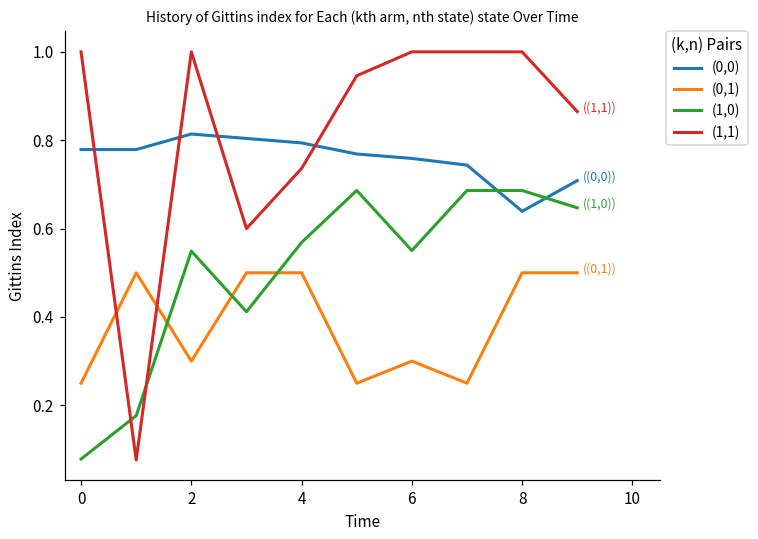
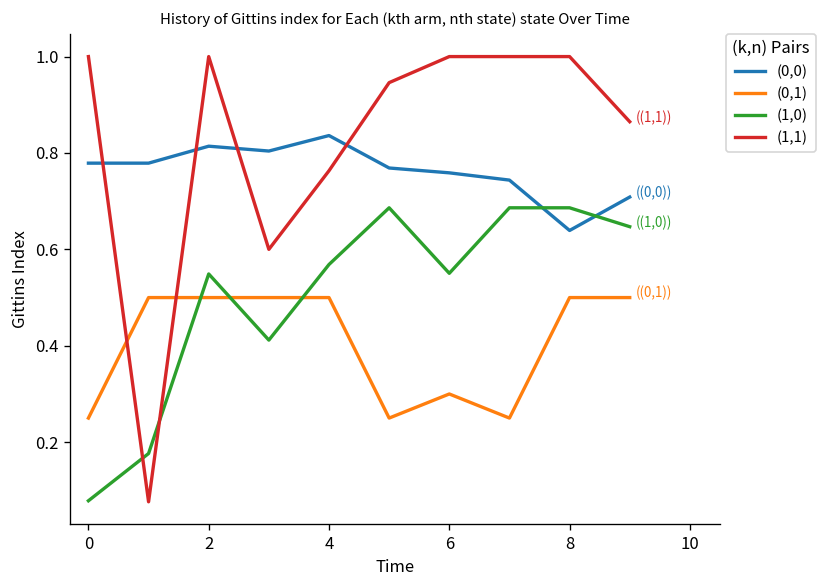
  {
    "(0,0)": {
      "0": 0.78,
      "2": 0.81,
-     "4": 0.79,
+     "4": 0.84,
      "6": 0.76,
      "8": 0.64
    },
    "(0,1)": {
      "0": 0.25,
-     "2": 0.3,
+     "2": 0.5,
      "4": 0.5,
      "6": 0.3,
      "8": 0.5
    },
    "(1,0)": {
      "0": 0.08,
      "2": 0.55,
      "4": 0.57,
      "6": 0.55,
      "8": 0.69
    },
    "(1,1)": {
      "0": 1.00,
      "2": 1.00,
-     "4": 0.74,
+     "4": 0.76,
      "6": 1.00,
      "8": 1.00
    }
  }
